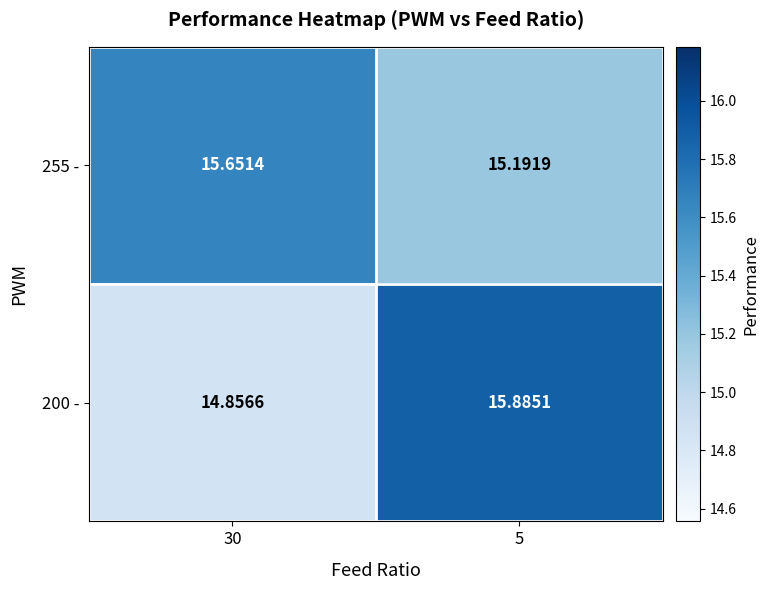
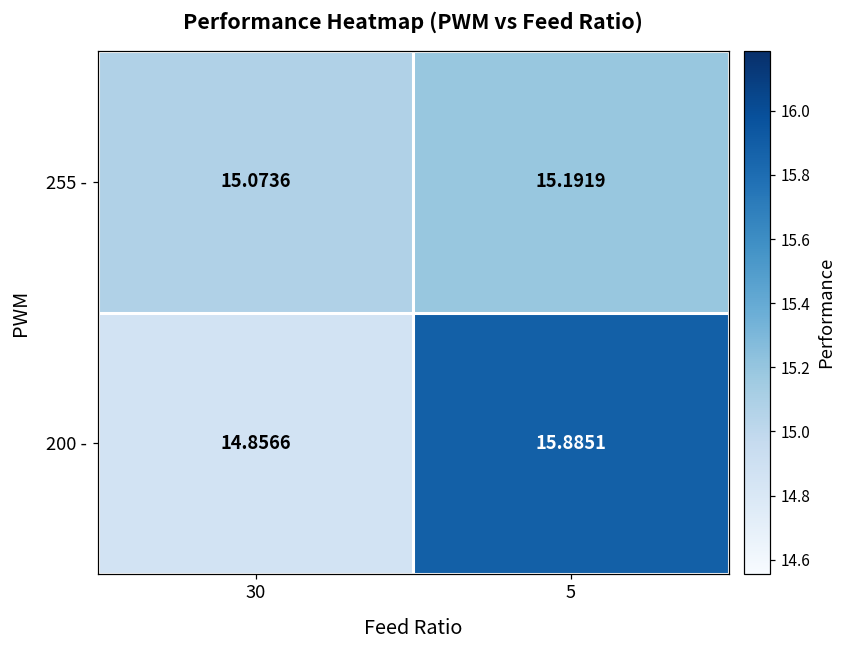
  {
    "255 -": {
-     "30": 15.6514,
+     "30": 15.0736,
      "5": 15.1919
    },
    "200 -": {
      "30": 14.8566,
      "5": 15.8851
    }
  }
